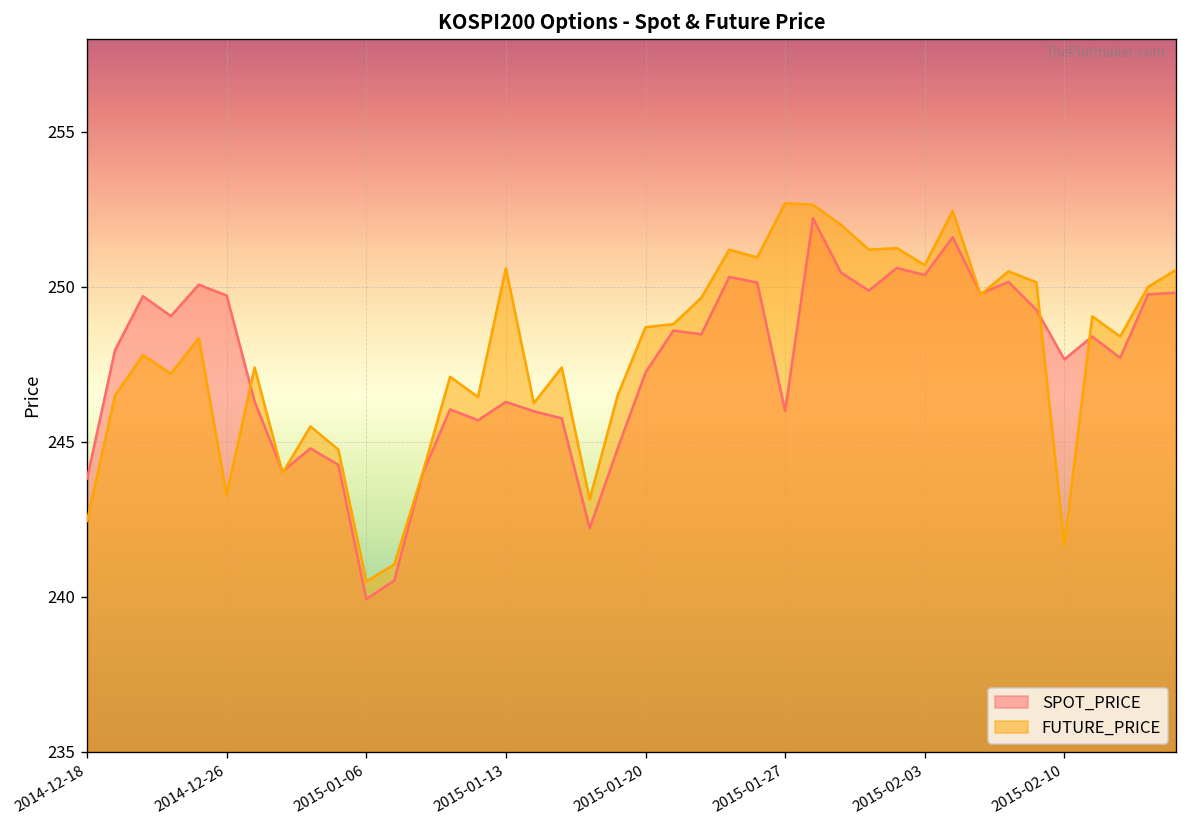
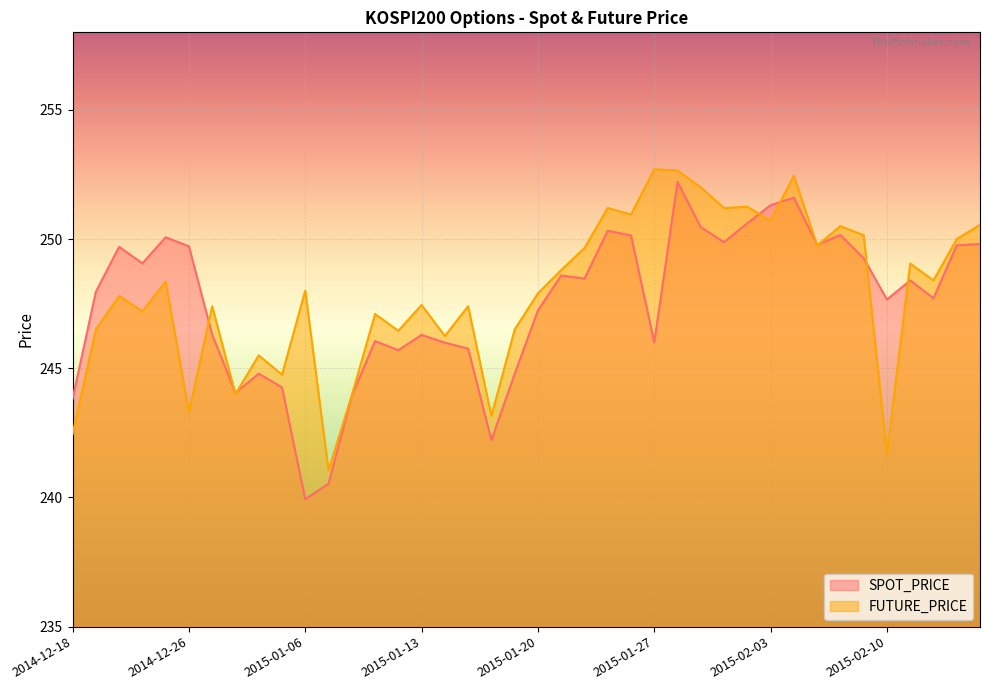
  {
    "SPOT_PRICE": {
      "2014-12-18": 243.8,
      "2014-12-26": 249.7,
      "2015-01-06": 239.9,
      "2015-01-13": 246.3,
      "2015-01-20": 247.2,
      "2015-01-27": 246.0,
-     "2015-02-03": 250.4,
+     "2015-02-03": 251.3,
      "2015-02-10": 247.7
    },
    "FUTURE_PRICE": {
      "2014-12-18": 242.5,
      "2014-12-26": 243.3,
-     "2015-01-06": 240.5,
-     "2015-01-13": 250.6,
-     "2015-01-20": 248.7,
+     "2015-01-06": 248.0,
+     "2015-01-13": 247.5,
+     "2015-01-20": 247.9,
      "2015-01-27": 252.7,
      "2015-02-03": 250.7,
      "2015-02-10": 241.7
    }
  }
